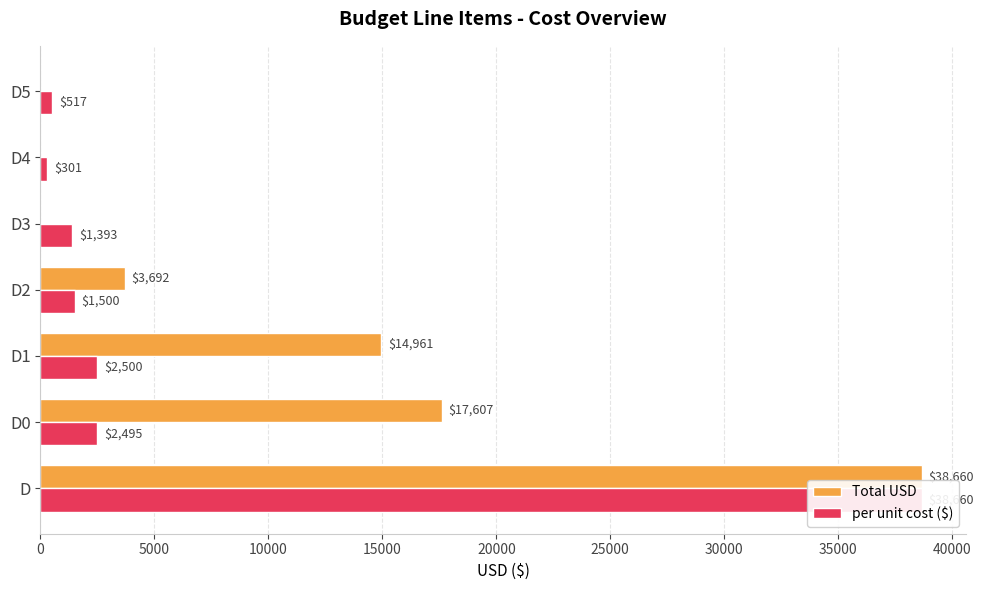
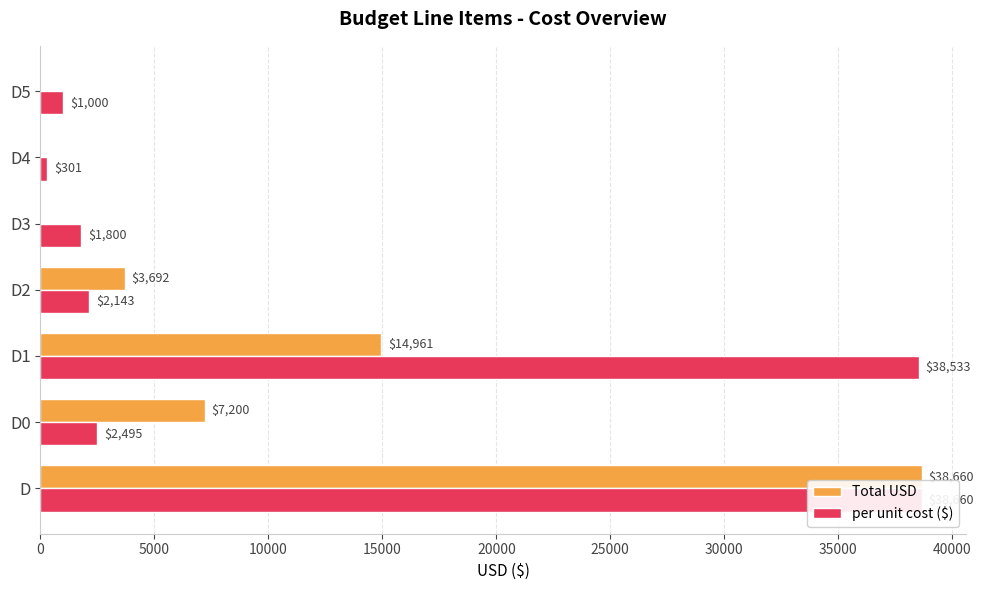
  {
    "Total USD": {
      "D2": "$3,692",
      "D1": "$14,961",
-     "D0": "$17,607"
+     "D0": "$7,200"
    },
    "per unit cost ($)": {
-     "D5": "$517",
+     "D5": "$1,000",
      "D4": "$301",
-     "D3": "$1,393",
-     "D2": "$1,500",
-     "D1": "$2,500",
+     "D3": "$1,800",
+     "D2": "$2,143",
+     "D1": "$38,533",
      "D0": "$2,495"
    }
  }
